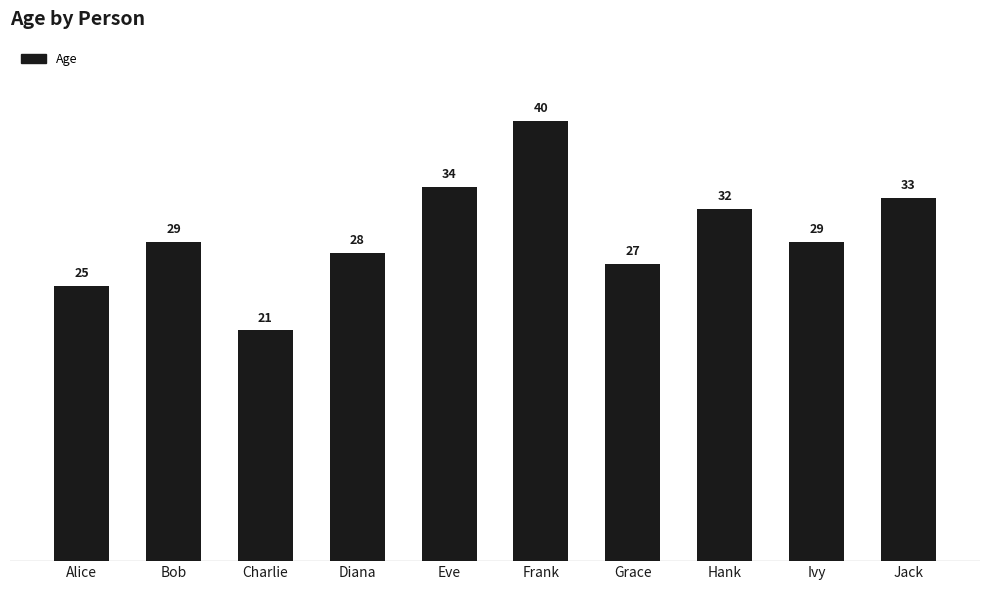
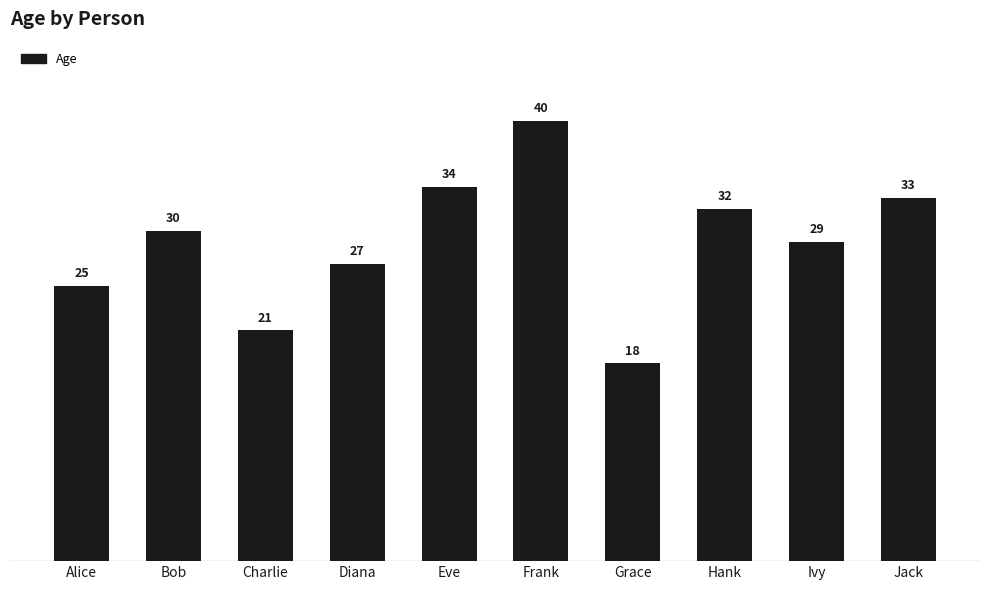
  {
    "Alice": 25,
-   "Bob": 29,
+   "Bob": 30,
    "Charlie": 21,
-   "Diana": 28,
+   "Diana": 27,
    "Eve": 34,
    "Frank": 40,
-   "Grace": 27,
+   "Grace": 18,
    "Hank": 32,
    "Ivy": 29,
    "Jack": 33
  }
